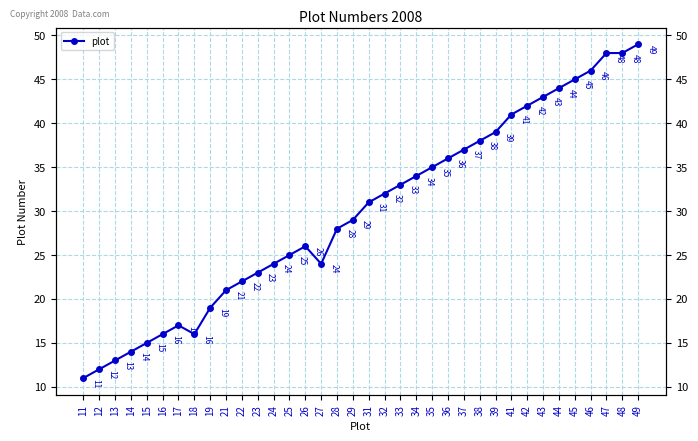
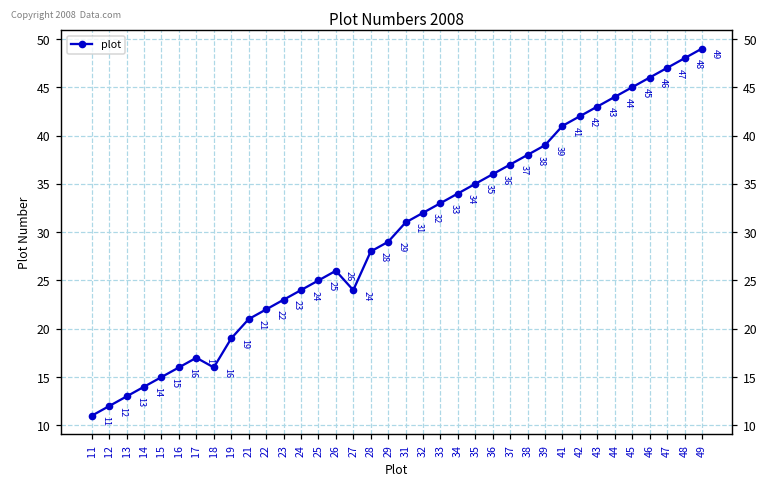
  {
    "11": 11,
    "12": 12,
    "13": 13,
    "14": 14,
    "15": 15,
    "16": 16,
    "18": 16,
    "19": 19,
    "21": 21,
    "22": 22,
    "23": 23,
    "24": 24,
    "25": 25,
    "26": 26,
    "27": 24,
    "28": 28,
    "29": 29,
    "31": 31,
    "32": 32,
    "33": 33,
    "34": 34,
    "35": 35,
    "36": 36,
    "37": 37,
    "38": 38,
    "39": 39,
    "41": 41,
    "42": 42,
    "43": 43,
    "44": 44,
    "45": 45,
    "46": 46,
-   "47": 48,
+   "47": 47,
    "48": 48,
    "49": 49
  }
